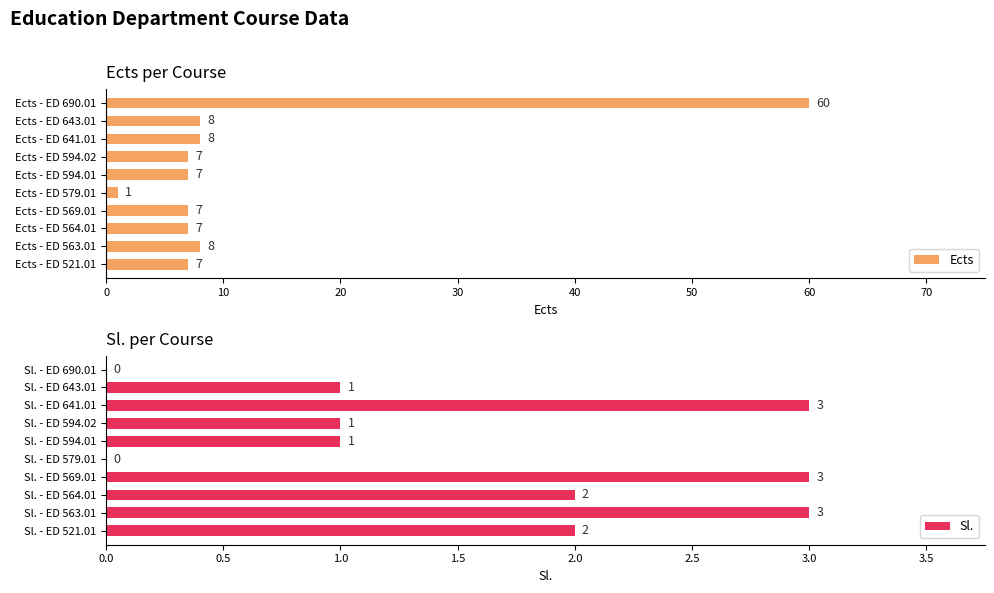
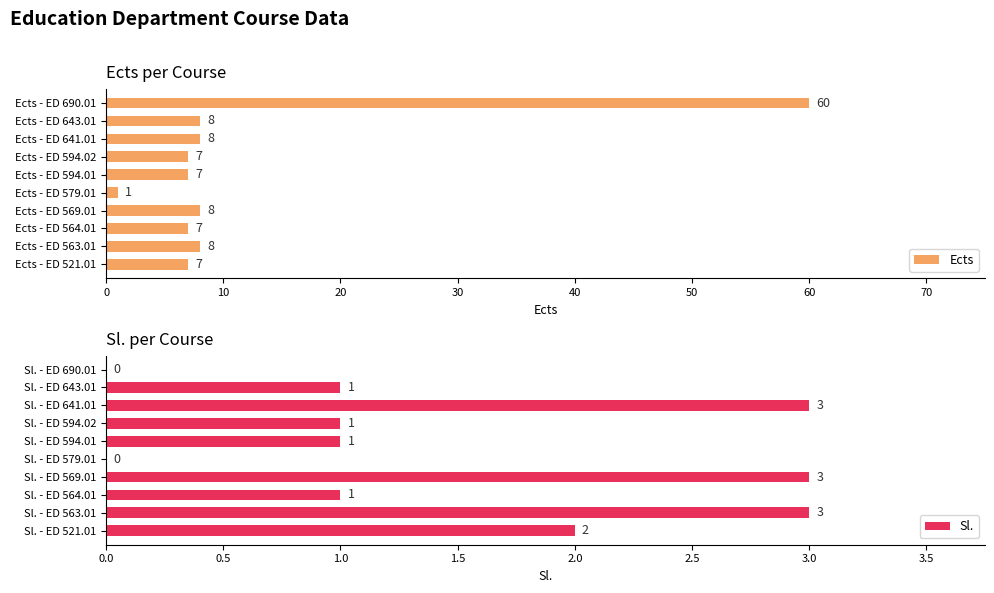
  {
    "Ects per Course": {
      "Ects - ED 690.01": 60,
      "Ects - ED 643.01": 8,
      "Ects - ED 641.01": 8,
      "Ects - ED 594.02": 7,
      "Ects - ED 594.01": 7,
      "Ects - ED 579.01": 1,
-     "Ects - ED 569.01": 7,
+     "Ects - ED 569.01": 8,
      "Ects - ED 564.01": 7,
      "Ects - ED 563.01": 8,
      "Ects - ED 521.01": 7
    },
    "Sl. per Course": {
      "Sl. - ED 690.01": 0,
      "Sl. - ED 643.01": 1,
      "Sl. - ED 641.01": 3,
      "Sl. - ED 594.02": 1,
      "Sl. - ED 594.01": 1,
      "Sl. - ED 579.01": 0,
      "Sl. - ED 569.01": 3,
-     "Sl. - ED 564.01": 2,
+     "Sl. - ED 564.01": 1,
      "Sl. - ED 563.01": 3,
      "Sl. - ED 521.01": 2
    }
  }
